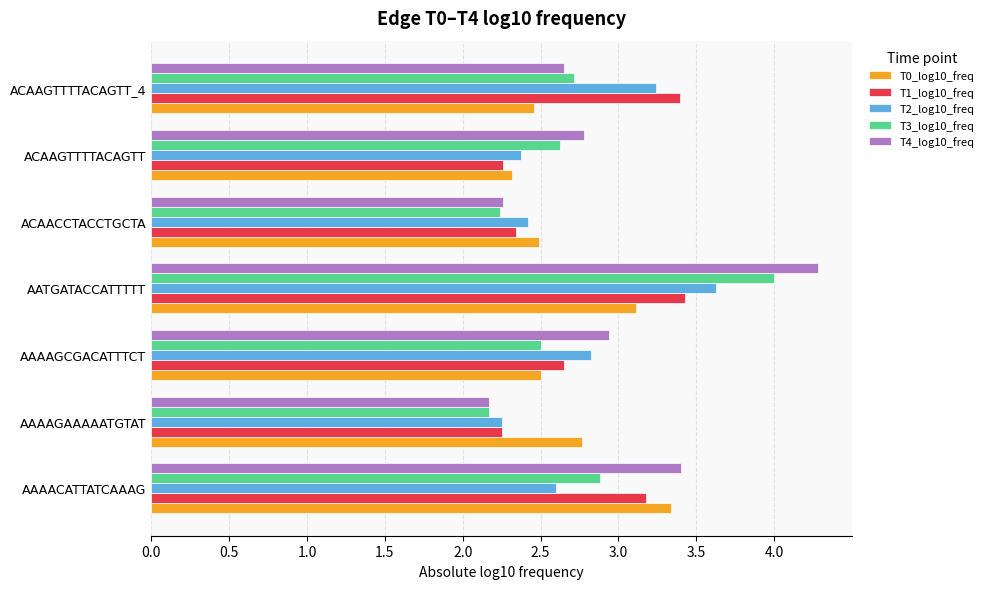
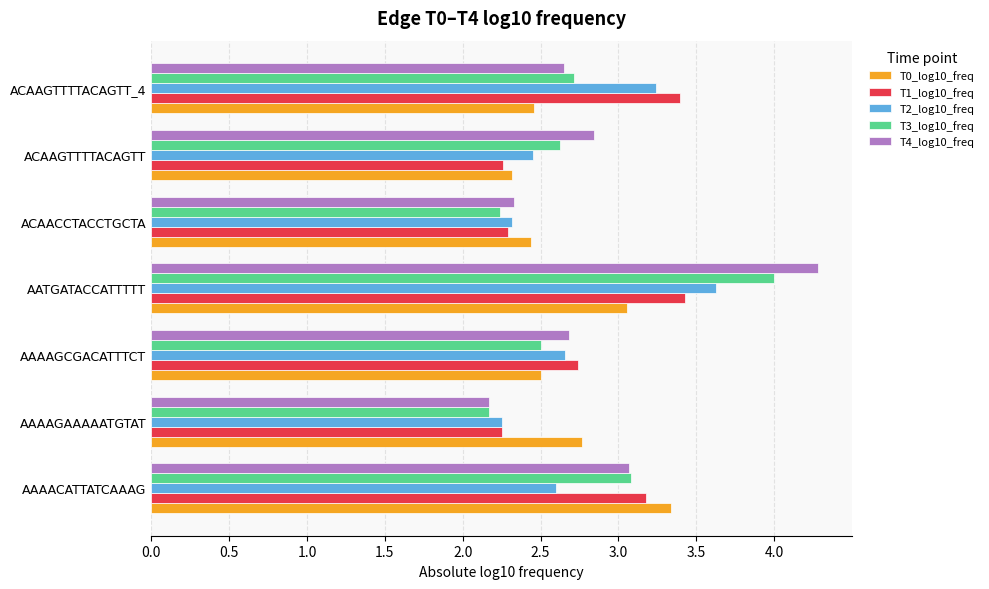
  {
    "T0_log10_freq": {
      "ACAAGTTTTACAGTT_4": 2.46,
      "ACAAGTTTTACAGTT": 2.32,
-     "ACAACCTACCTGCTA": 2.49,
-     "AATGATACCATTTTT": 3.12,
+     "ACAACCTACCTGCTA": 2.44,
+     "AATGATACCATTTTT": 3.05,
      "AAAAGCGACATTTCT": 2.50,
      "AAAAGAAAAATGTAT": 2.77,
      "AAAACATTATCAAAG": 3.34
    },
    "T1_log10_freq": {
      "ACAAGTTTTACAGTT_4": 3.40,
      "ACAAGTTTTACAGTT": 2.26,
-     "ACAACCTACCTGCTA": 2.34,
+     "ACAACCTACCTGCTA": 2.29,
      "AATGATACCATTTTT": 3.43,
-     "AAAAGCGACATTTCT": 2.65,
+     "AAAAGCGACATTTCT": 2.74,
      "AAAAGAAAAATGTAT": 2.25,
      "AAAACATTATCAAAG": 3.18
    },
    "T2_log10_freq": {
      "ACAAGTTTTACAGTT_4": 3.24,
-     "ACAAGTTTTACAGTT": 2.37,
-     "ACAACCTACCTGCTA": 2.42,
+     "ACAAGTTTTACAGTT": 2.45,
+     "ACAACCTACCTGCTA": 2.32,
      "AATGATACCATTTTT": 3.63,
-     "AAAAGCGACATTTCT": 2.82,
+     "AAAAGCGACATTTCT": 2.66,
      "AAAAGAAAAATGTAT": 2.25,
      "AAAACATTATCAAAG": 2.60
    },
    "T3_log10_freq": {
      "ACAAGTTTTACAGTT_4": 2.71,
      "ACAAGTTTTACAGTT": 2.63,
      "ACAACCTACCTGCTA": 2.24,
      "AATGATACCATTTTT": 4.00,
      "AAAAGCGACATTTCT": 2.50,
      "AAAAGAAAAATGTAT": 2.17,
-     "AAAACATTATCAAAG": 2.89
+     "AAAACATTATCAAAG": 3.08
    },
    "T4_log10_freq": {
      "ACAAGTTTTACAGTT_4": 2.65,
-     "ACAAGTTTTACAGTT": 2.78,
-     "ACAACCTACCTGCTA": 2.26,
+     "ACAAGTTTTACAGTT": 2.84,
+     "ACAACCTACCTGCTA": 2.33,
      "AATGATACCATTTTT": 4.28,
-     "AAAAGCGACATTTCT": 2.94,
+     "AAAAGCGACATTTCT": 2.68,
      "AAAAGAAAAATGTAT": 2.17,
-     "AAAACATTATCAAAG": 3.40
+     "AAAACATTATCAAAG": 3.07
    }
  }
